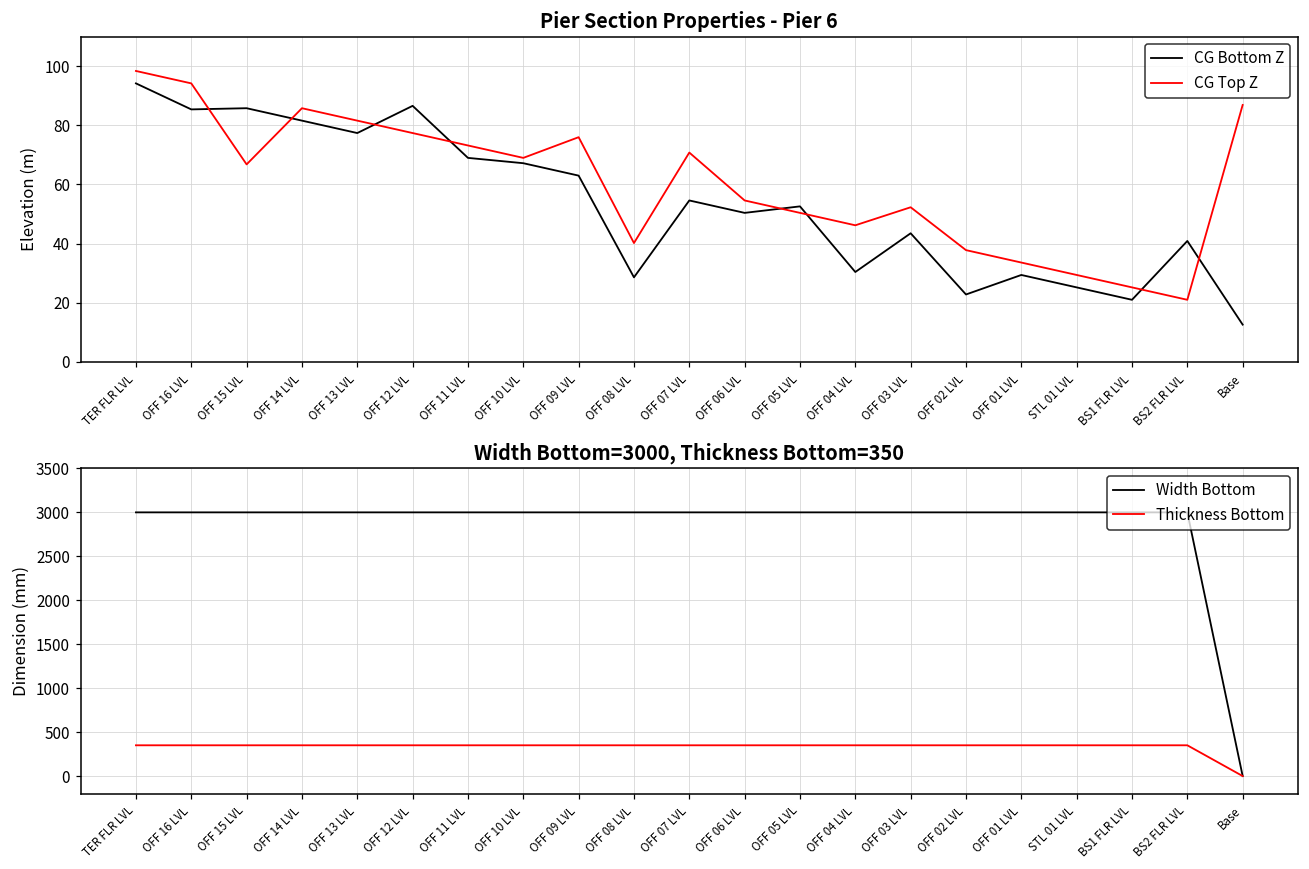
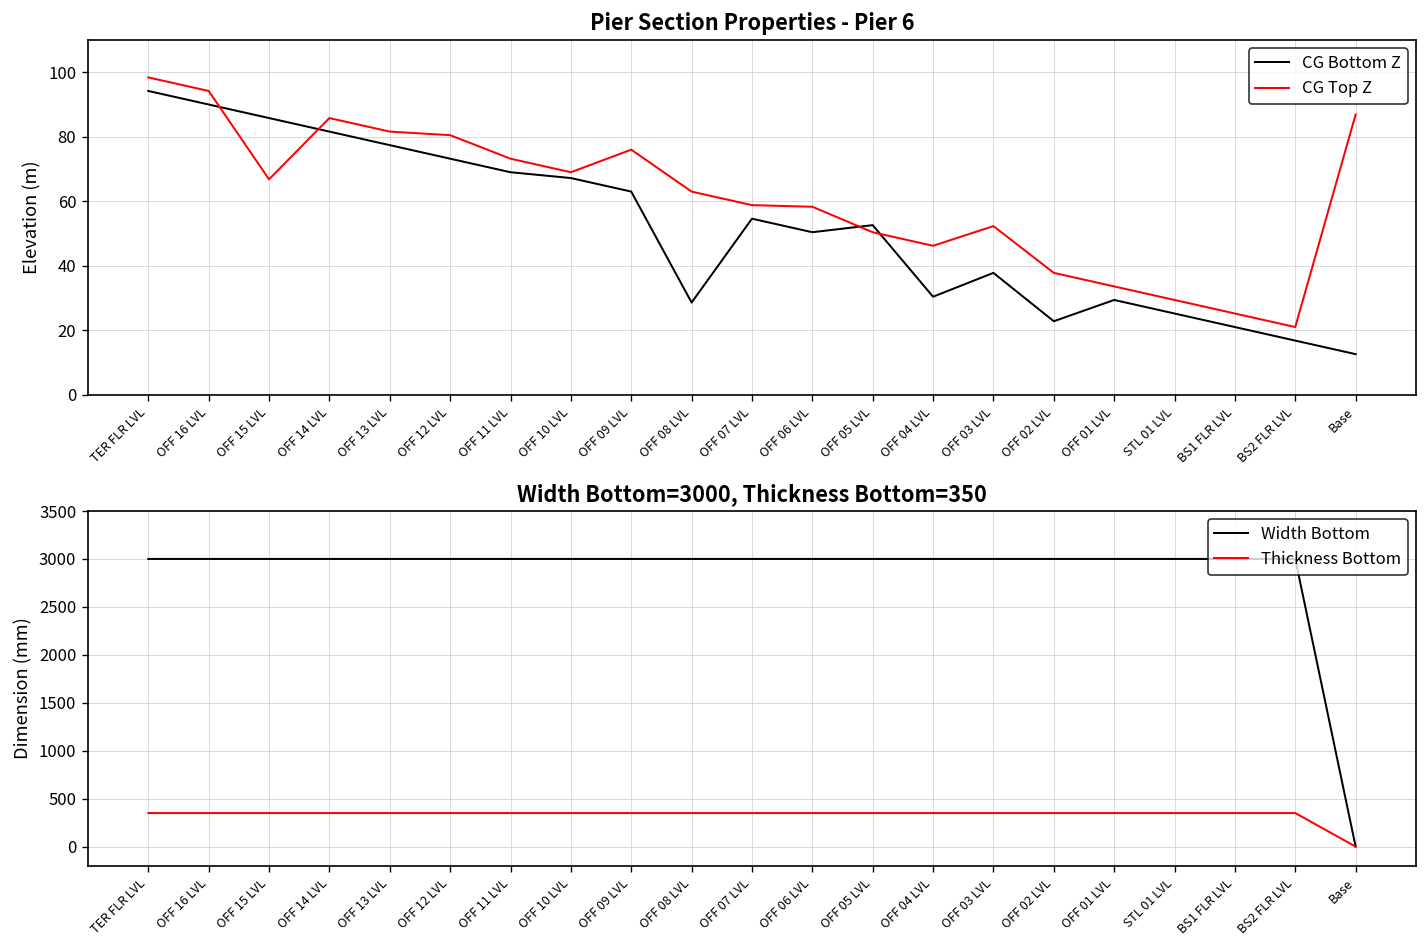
  {
    "Pier Section Properties - Pier 6": {
      "CG Bottom Z": {
        "TER FLR LVL": 94,
-       "OFF 16 LVL": 85,
+       "OFF 16 LVL": 90,
        "OFF 15 LVL": 86,
        "OFF 14 LVL": 82,
        "OFF 13 LVL": 77,
-       "OFF 12 LVL": 87,
+       "OFF 12 LVL": 73,
        "OFF 11 LVL": 69,
        "OFF 10 LVL": 67,
        "OFF 09 LVL": 63,
        "OFF 08 LVL": 29,
        "OFF 07 LVL": 55,
        "OFF 06 LVL": 50,
        "OFF 05 LVL": 53,
        "OFF 04 LVL": 30,
-       "OFF 03 LVL": 44,
+       "OFF 03 LVL": 38,
        "OFF 02 LVL": 23,
        "OFF 01 LVL": 29,
        "STL 01 LVL": 25,
        "BS1 FLR LVL": 21,
-       "BS2 FLR LVL": 41,
+       "BS2 FLR LVL": 17,
        "Base": 13
      },
      "CG Top Z": {
        "TER FLR LVL": 98,
        "OFF 16 LVL": 94,
        "OFF 15 LVL": 67,
        "OFF 14 LVL": 86,
        "OFF 13 LVL": 82,
-       "OFF 12 LVL": 77,
+       "OFF 12 LVL": 81,
        "OFF 11 LVL": 73,
        "OFF 10 LVL": 69,
        "OFF 09 LVL": 76,
-       "OFF 08 LVL": 40,
-       "OFF 07 LVL": 71,
-       "OFF 06 LVL": 55,
+       "OFF 08 LVL": 63,
+       "OFF 07 LVL": 59,
+       "OFF 06 LVL": 58,
        "OFF 05 LVL": 50,
        "OFF 04 LVL": 46,
        "OFF 03 LVL": 52,
        "OFF 02 LVL": 38,
        "OFF 01 LVL": 34,
        "STL 01 LVL": 29,
        "BS1 FLR LVL": 25,
        "BS2 FLR LVL": 21,
        "Base": 87
      }
    },
    "Width Bottom=3000, Thickness Bottom=350": {
      "Width Bottom": {
        "TER FLR LVL": 3000,
        "OFF 16 LVL": 3000,
        "OFF 15 LVL": 3000,
        "OFF 14 LVL": 3000,
        "OFF 13 LVL": 3000,
        "OFF 12 LVL": 3000,
        "OFF 11 LVL": 3000,
        "OFF 10 LVL": 3000,
        "OFF 09 LVL": 3000,
        "OFF 08 LVL": 3000,
        "OFF 07 LVL": 3000,
        "OFF 06 LVL": 3000,
        "OFF 05 LVL": 3000,
        "OFF 04 LVL": 3000,
        "OFF 03 LVL": 3000,
        "OFF 02 LVL": 3000,
        "OFF 01 LVL": 3000,
        "STL 01 LVL": 3000
      },
      "Thickness Bottom": {
        "TER FLR LVL": 400,
        "OFF 16 LVL": 400,
        "OFF 15 LVL": 400,
        "OFF 14 LVL": 400,
        "OFF 13 LVL": 400,
        "OFF 12 LVL": 400,
        "OFF 11 LVL": 400,
        "OFF 10 LVL": 400,
        "OFF 09 LVL": 400,
        "OFF 08 LVL": 400,
        "OFF 07 LVL": 400,
        "OFF 06 LVL": 400,
        "OFF 05 LVL": 400,
        "OFF 04 LVL": 400,
        "OFF 03 LVL": 400,
        "OFF 02 LVL": 400,
        "OFF 01 LVL": 400,
        "STL 01 LVL": 400,
        "BS1 FLR LVL": 400,
        "BS2 FLR LVL": 400
      }
    }
  }
